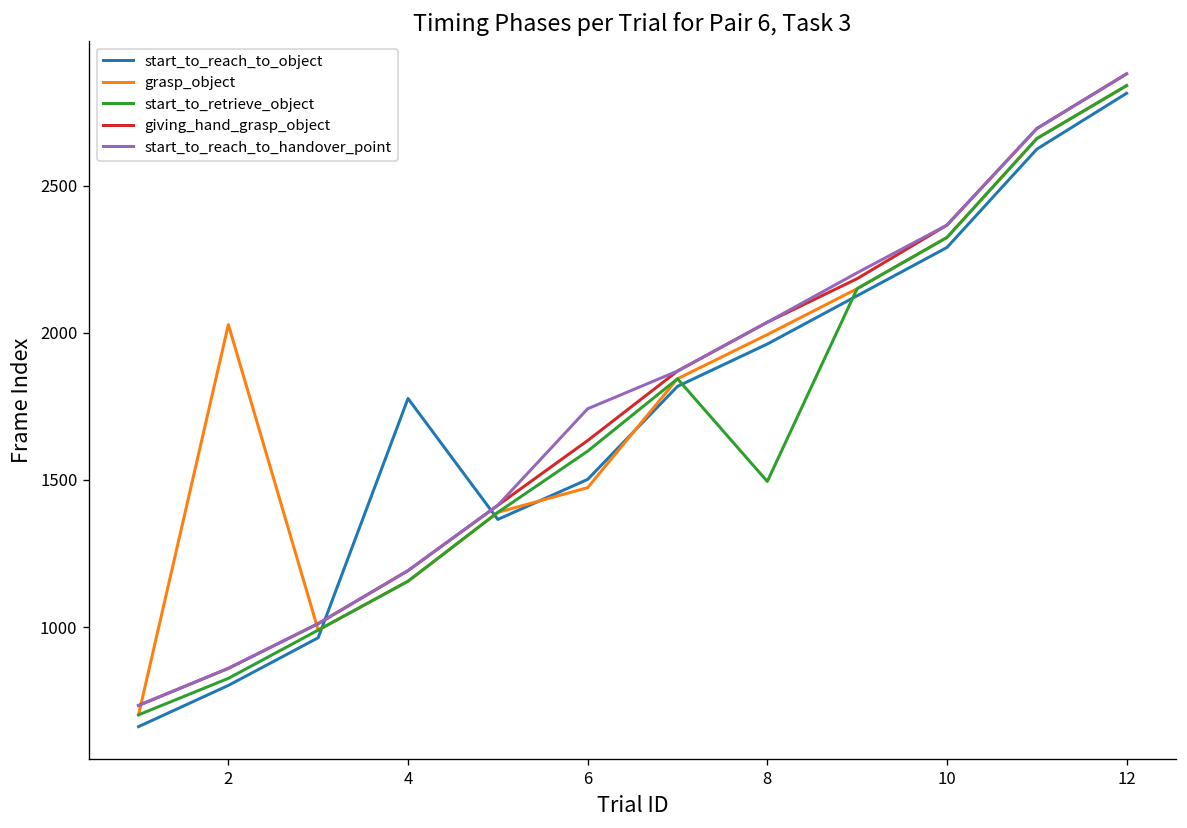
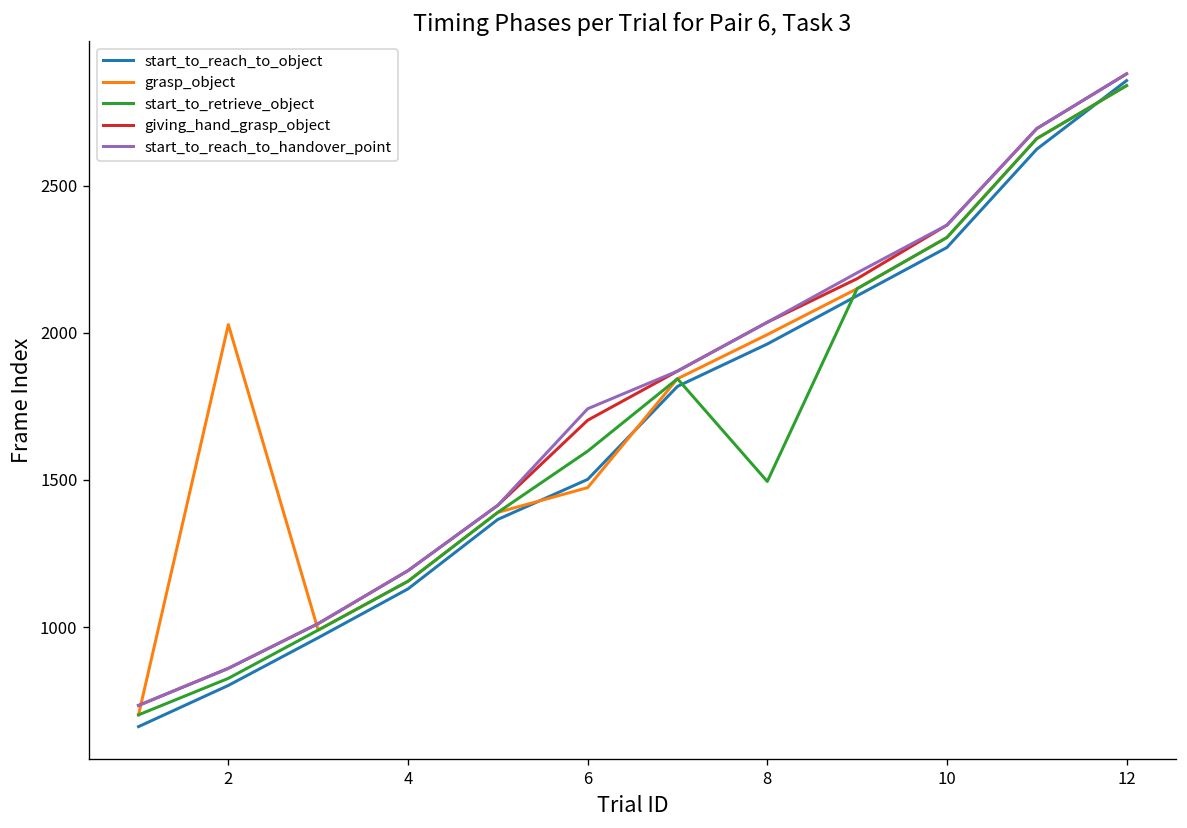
  {
    "start_to_reach_to_object": {
      "2": 800,
-     "4": 1780,
+     "4": 1130,
      "6": 1500,
      "8": 1960,
      "10": 2290,
-     "12": 2810
+     "12": 2860
    },
    "grasp_object": {
      "2": 2030,
      "6": 1470,
      "8": 1990
    },
    "start_to_retrieve_object": {
      "2": 830,
      "6": 1600,
      "8": 1500
    },
    "giving_hand_grasp_object": {
-     "6": 1630
+     "6": 1700
    },
    "start_to_reach_to_handover_point": {
      "6": 1740
    }
  }
